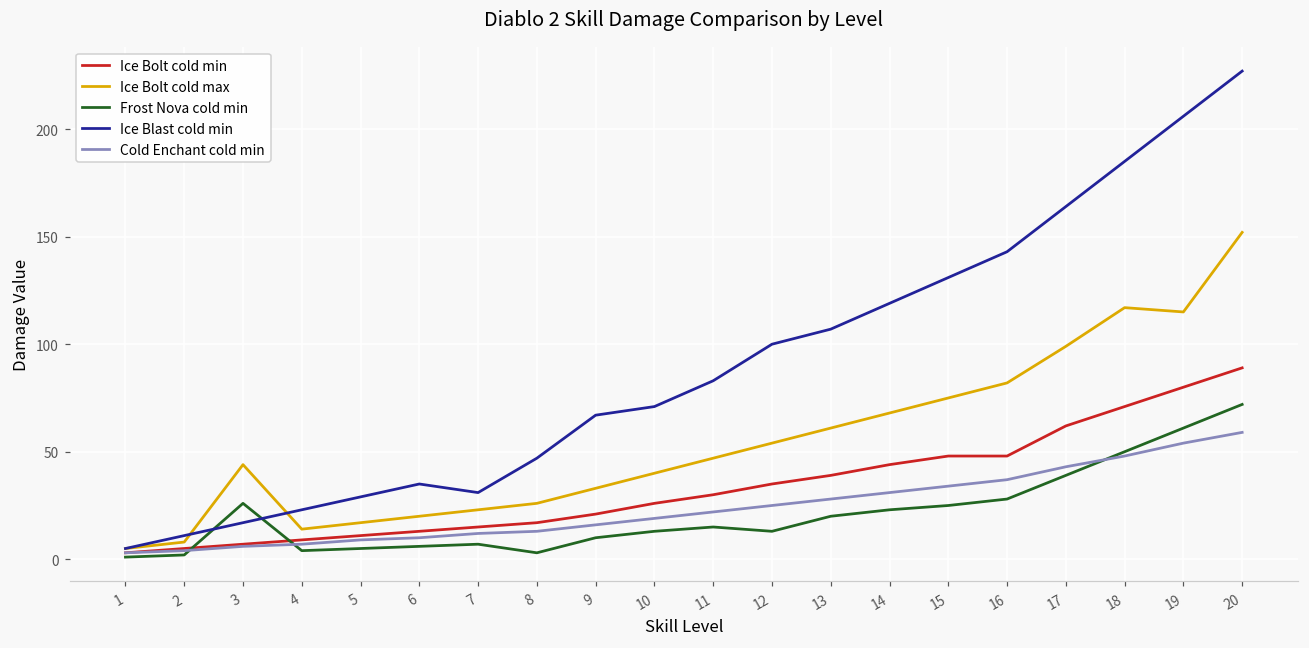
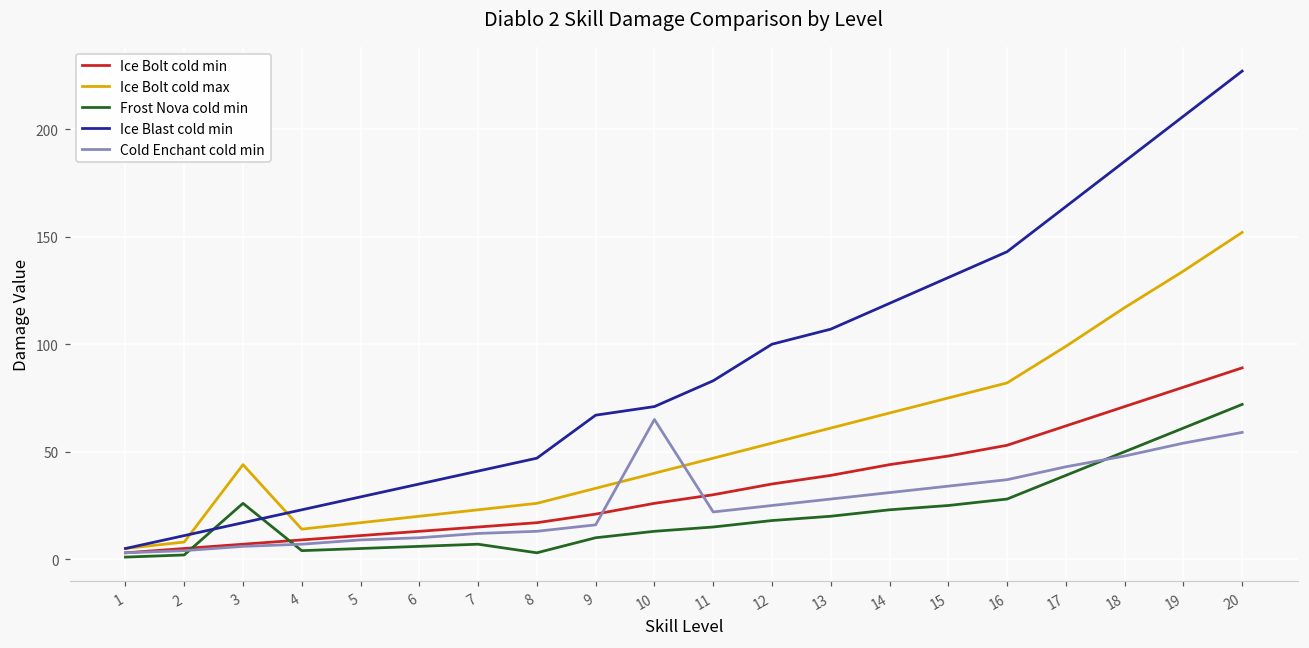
  {
    "Ice Bolt cold min": {
      "4": 9,
      "5": 11,
      "6": 13,
      "7": 15,
      "8": 17,
      "9": 21,
      "10": 26,
      "11": 30,
      "12": 35,
      "13": 39,
      "14": 44,
      "15": 48,
-     "16": 48,
+     "16": 53,
      "17": 62,
      "18": 71,
      "19": 80,
      "20": 89
    },
    "Ice Bolt cold max": {
      "2": 8,
      "3": 44,
      "4": 14,
      "5": 17,
      "6": 20,
      "7": 23,
      "8": 26,
      "9": 33,
      "10": 40,
      "11": 47,
      "12": 54,
      "13": 61,
      "14": 68,
      "15": 75,
      "16": 82,
      "17": 99,
      "18": 117,
-     "19": 115,
+     "19": 134,
      "20": 152
    },
    "Frost Nova cold min": {
      "1": 1,
      "2": 2,
      "3": 26,
      "4": 4,
      "5": 5,
      "6": 6,
      "7": 7,
      "8": 3,
      "9": 10,
      "10": 13,
      "11": 15,
-     "12": 13,
+     "12": 18,
      "13": 20,
      "14": 23,
      "15": 25,
      "16": 28,
      "17": 39,
      "18": 50,
      "19": 61,
      "20": 72
    },
    "Ice Blast cold min": {
      "2": 11,
      "3": 17,
      "4": 23,
      "5": 29,
      "6": 35,
-     "7": 31,
+     "7": 41,
      "8": 47,
      "9": 67,
      "10": 71,
      "11": 83,
      "12": 100,
      "13": 107,
      "14": 119,
      "15": 131,
      "16": 143,
      "17": 164,
      "18": 185,
      "19": 206,
      "20": 227
    },
    "Cold Enchant cold min": {
      "4": 7,
      "5": 9,
      "6": 10,
      "7": 12,
      "8": 13,
      "9": 16,
-     "10": 19,
+     "10": 65,
      "11": 22,
      "12": 25,
      "13": 28,
      "14": 31,
      "15": 34,
      "16": 37,
      "17": 43,
      "18": 48,
      "19": 54,
      "20": 59
    }
  }
